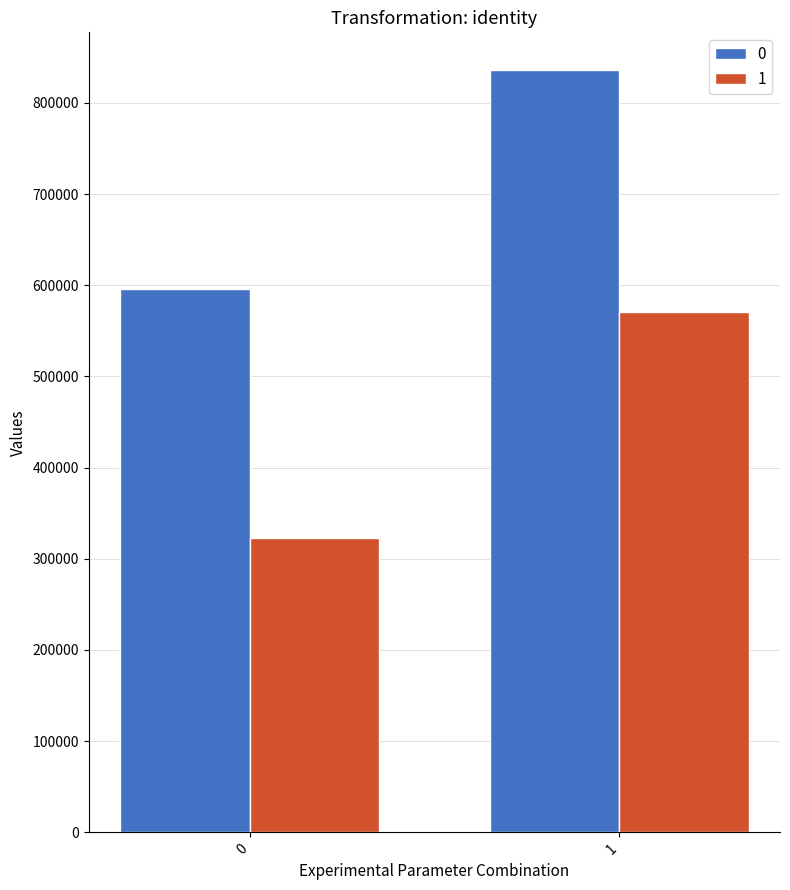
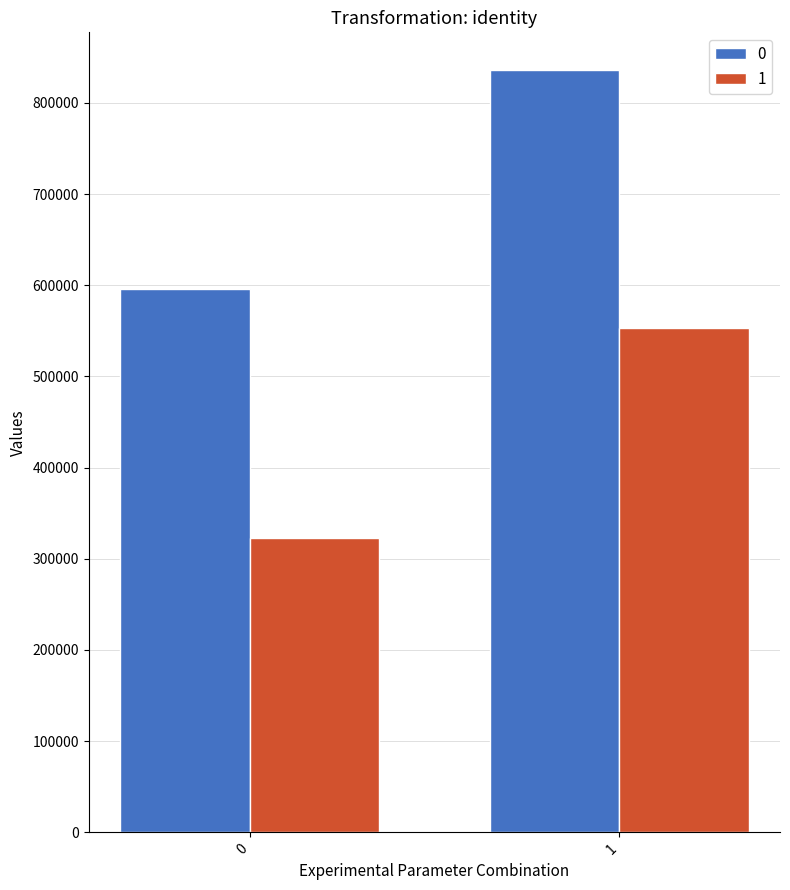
  {
    "0": {
      "0": 600000,
      "1": 840000
    },
    "1": {
      "0": 320000,
-     "1": 570000
+     "1": 550000
    }
  }
